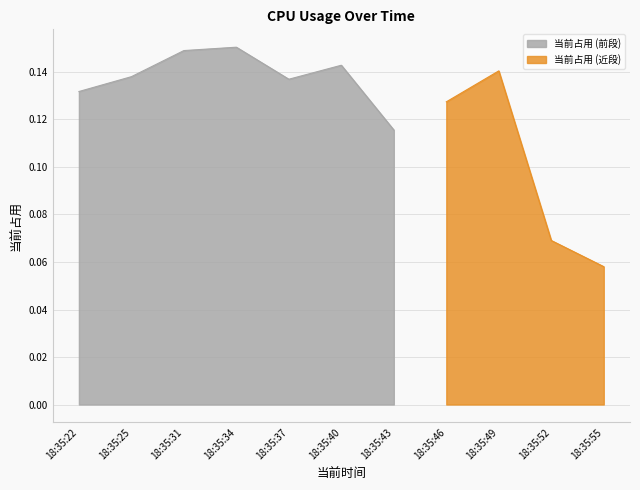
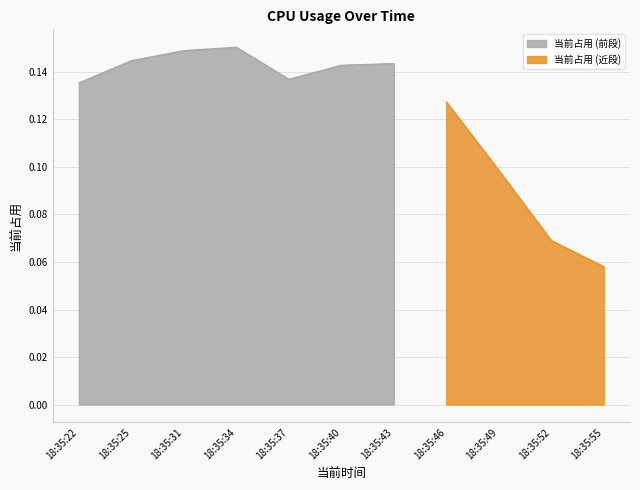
  {
    "当前占用 (前段)": {
-     "18:35:22": 0.132,
-     "18:35:25": 0.138,
+     "18:35:22": 0.135,
+     "18:35:25": 0.145,
      "18:35:31": 0.149,
      "18:35:34": 0.150,
      "18:35:37": 0.137,
      "18:35:40": 0.143,
-     "18:35:43": 0.116
+     "18:35:43": 0.144
    },
    "当前占用 (近段)": {
      "18:35:46": 0.127,
-     "18:35:49": 0.140,
+     "18:35:49": 0.099,
      "18:35:52": 0.069,
      "18:35:55": 0.058
    }
  }
